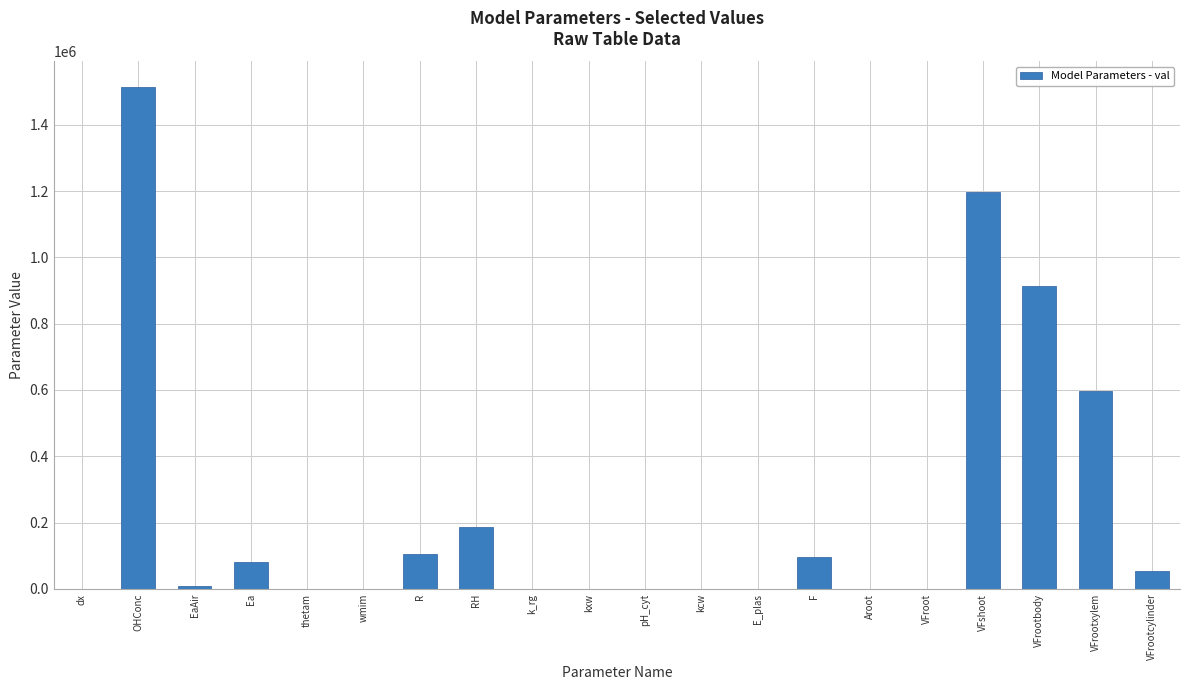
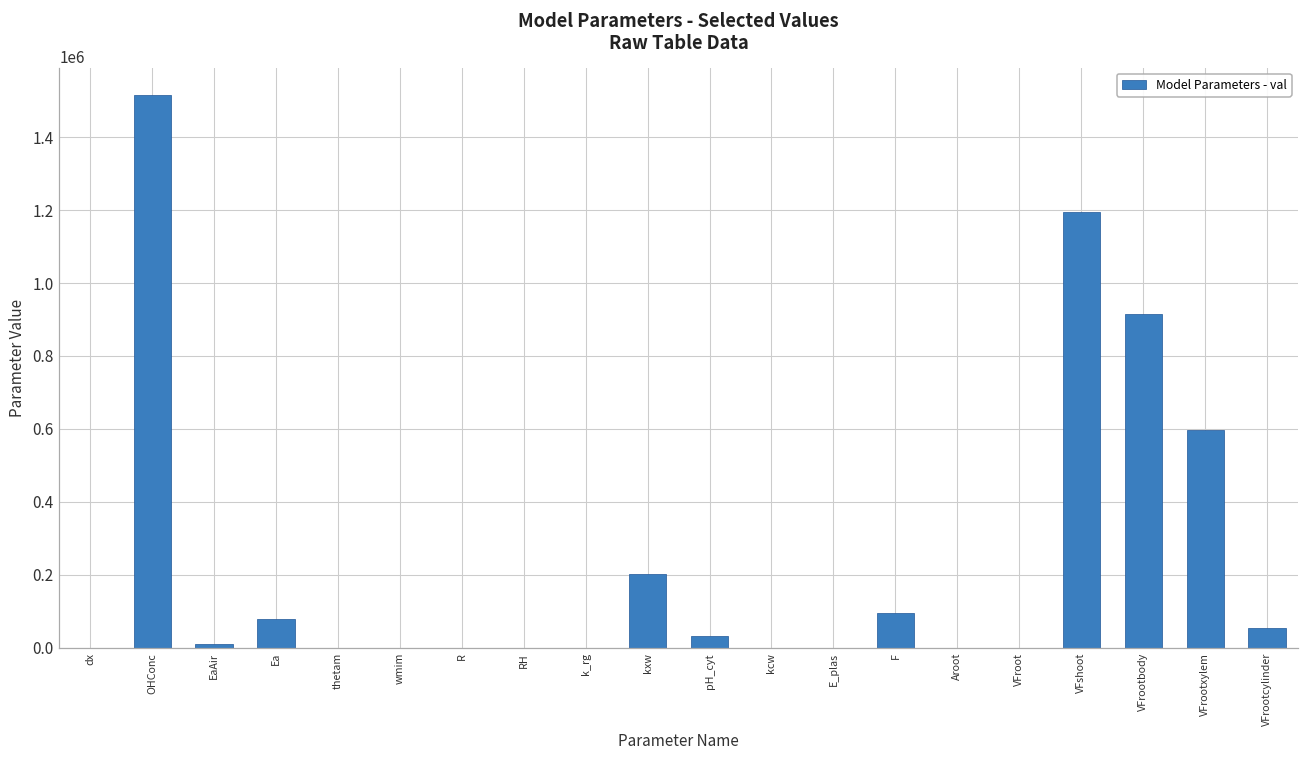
  {
    "OHConc": 1520000,
    "EaAir": 10000,
    "Ea": 80000,
-   "R": 100000,
-   "RH": 190000,
+   "R": 0,
+   "RH": 0,
    "k_rg": 0,
-   "kxw": 0,
-   "pH_cyt": 0,
+   "kxw": 200000,
+   "pH_cyt": 30000,
    "F": 100000,
    "VFshoot": 1200000,
    "VFrootbody": 910000,
    "VFrootxylem": 600000,
    "VFrootcylinder": 50000
  }
